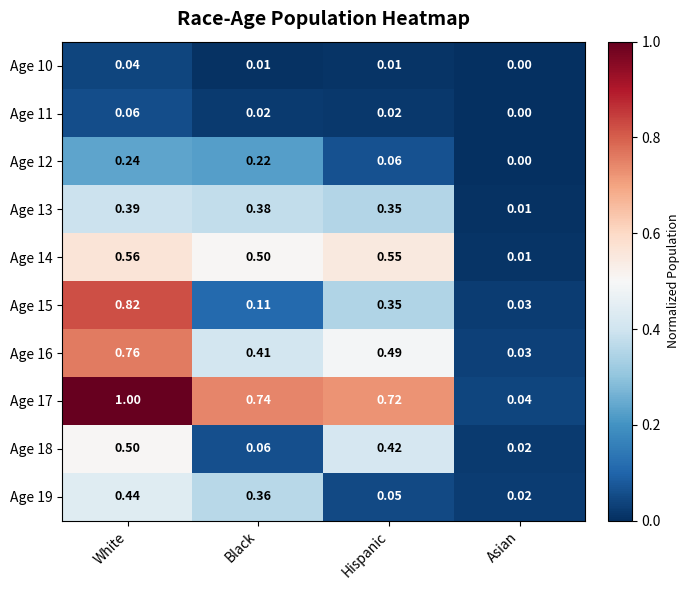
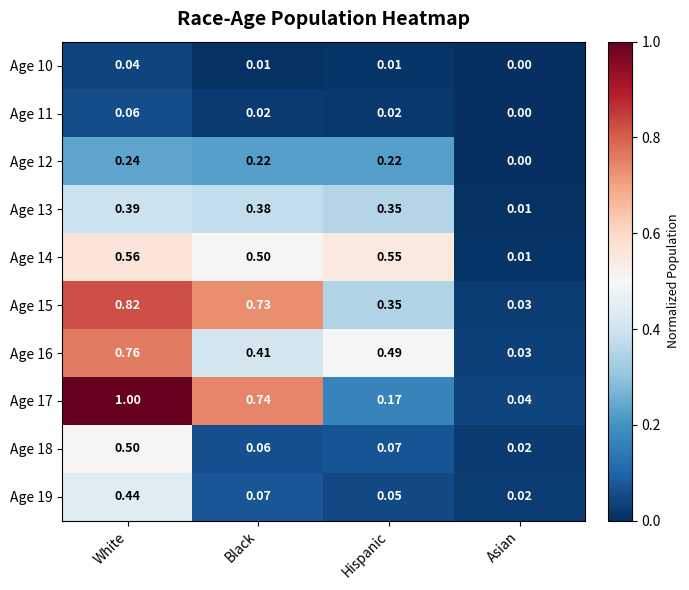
  {
    "Age 10": {
      "White": 0.04,
      "Black": 0.01,
      "Hispanic": 0.01,
      "Asian": 0.00
    },
    "Age 11": {
      "White": 0.06,
      "Black": 0.02,
      "Hispanic": 0.02,
      "Asian": 0.00
    },
    "Age 12": {
      "White": 0.24,
      "Black": 0.22,
-     "Hispanic": 0.06,
+     "Hispanic": 0.22,
      "Asian": 0.00
    },
    "Age 13": {
      "White": 0.39,
      "Black": 0.38,
      "Hispanic": 0.35,
      "Asian": 0.01
    },
    "Age 14": {
      "White": 0.56,
      "Black": 0.50,
      "Hispanic": 0.55,
      "Asian": 0.01
    },
    "Age 15": {
      "White": 0.82,
-     "Black": 0.11,
+     "Black": 0.73,
      "Hispanic": 0.35,
      "Asian": 0.03
    },
    "Age 16": {
      "White": 0.76,
      "Black": 0.41,
      "Hispanic": 0.49,
      "Asian": 0.03
    },
    "Age 17": {
      "White": 1.00,
      "Black": 0.74,
-     "Hispanic": 0.72,
+     "Hispanic": 0.17,
      "Asian": 0.04
    },
    "Age 18": {
      "White": 0.50,
      "Black": 0.06,
-     "Hispanic": 0.42,
+     "Hispanic": 0.07,
      "Asian": 0.02
    },
    "Age 19": {
      "White": 0.44,
-     "Black": 0.36,
+     "Black": 0.07,
      "Hispanic": 0.05,
      "Asian": 0.02
    }
  }
